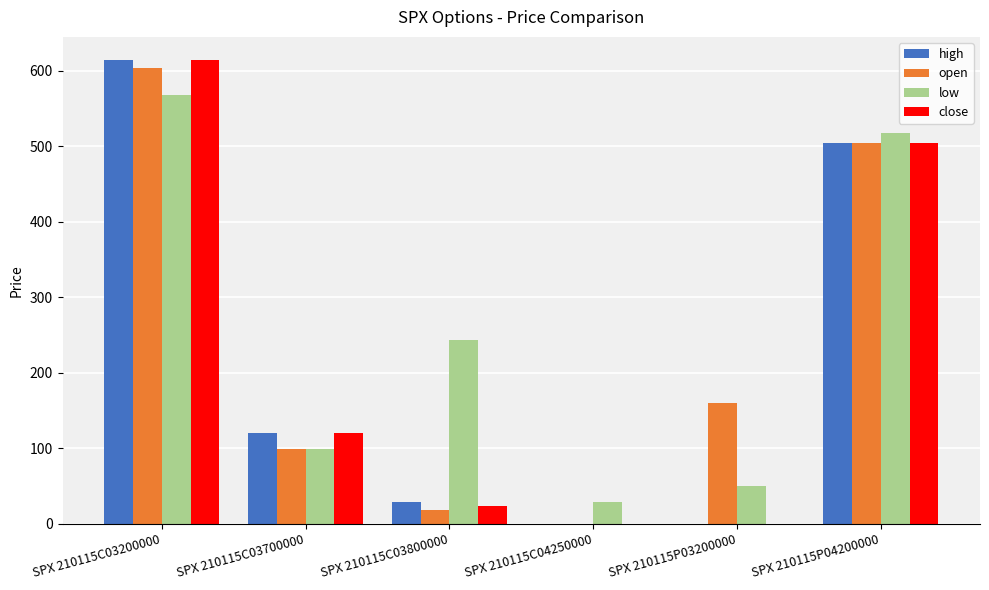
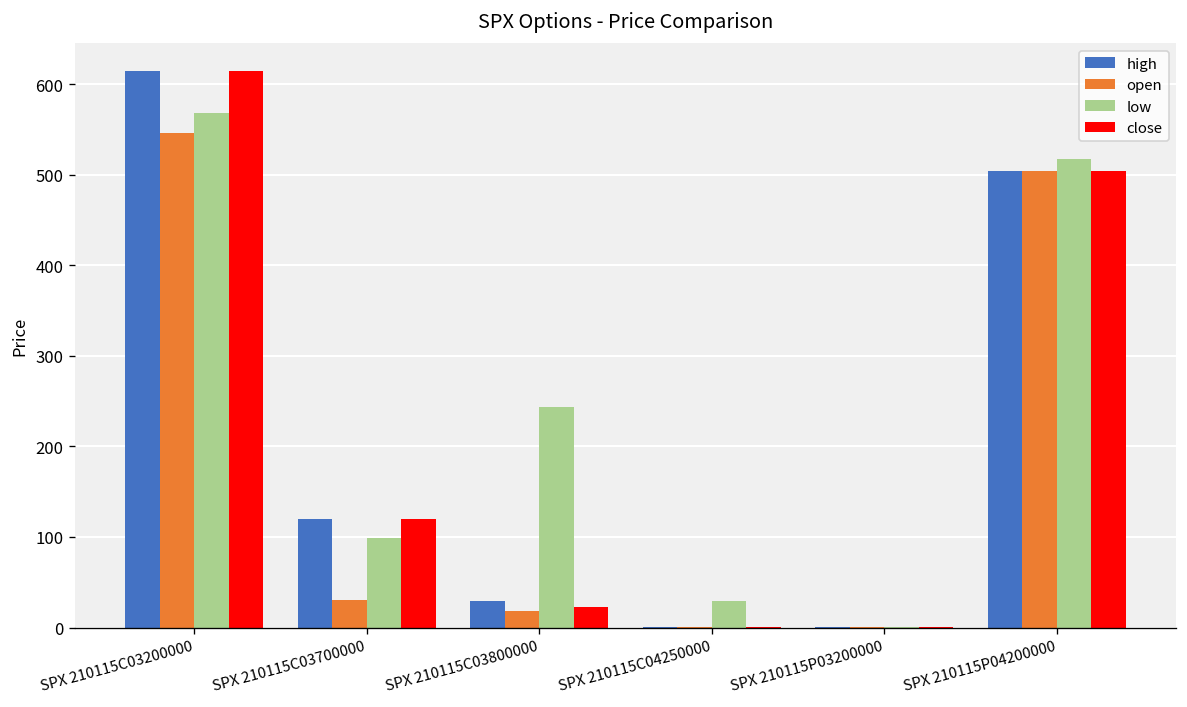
  {
    "high": {
      "SPX 210115C03200000": 610,
      "SPX 210115C03700000": 120,
      "SPX 210115C03800000": 30,
      "SPX 210115P04200000": 500
    },
    "open": {
-     "SPX 210115C03200000": 600,
-     "SPX 210115C03700000": 100,
+     "SPX 210115C03200000": 550,
+     "SPX 210115C03700000": 30,
      "SPX 210115C03800000": 20,
-     "SPX 210115P03200000": 160,
+     "SPX 210115P03200000": 0,
      "SPX 210115P04200000": 500
    },
    "low": {
      "SPX 210115C03200000": 570,
      "SPX 210115C03700000": 100,
      "SPX 210115C03800000": 240,
      "SPX 210115C04250000": 30,
-     "SPX 210115P03200000": 50,
+     "SPX 210115P03200000": 0,
      "SPX 210115P04200000": 520
    },
    "close": {
      "SPX 210115C03200000": 610,
      "SPX 210115C03700000": 120,
      "SPX 210115C03800000": 20,
      "SPX 210115P04200000": 500
    }
  }
